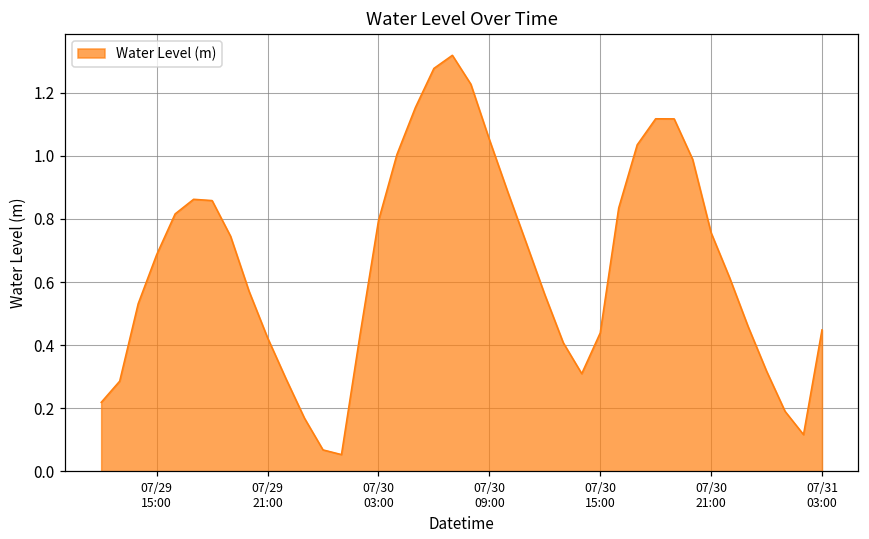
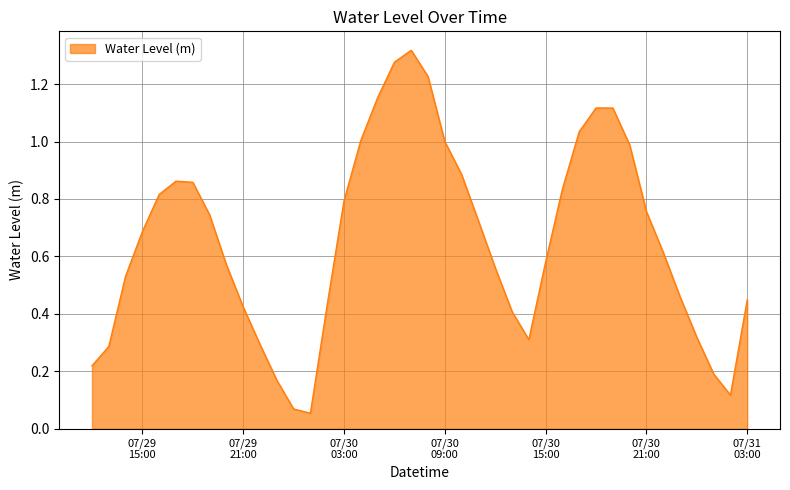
  {
    "07/29 15:00": 0.69,
    "07/29 21:00": 0.42,
    "07/30 03:00": 0.79,
-   "07/30 09:00": 1.05,
-   "07/30 15:00": 0.44,
+   "07/30 09:00": 1.00,
+   "07/30 15:00": 0.58,
    "07/30 21:00": 0.76,
    "07/31 03:00": 0.45
  }
